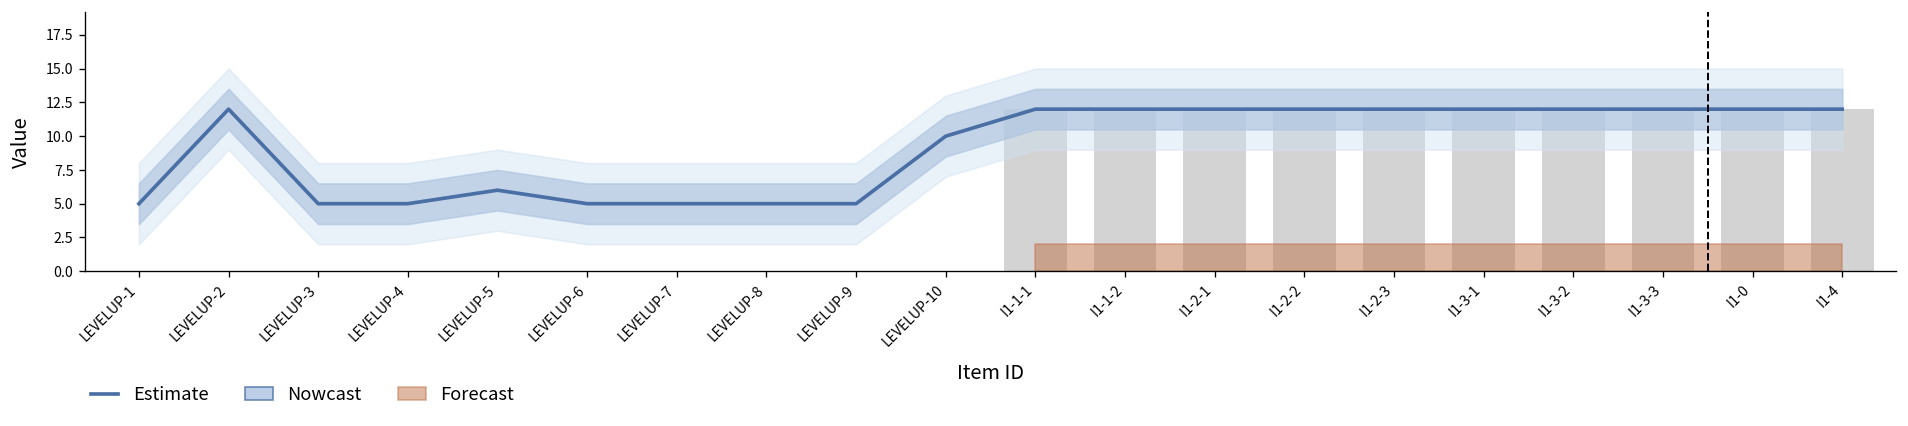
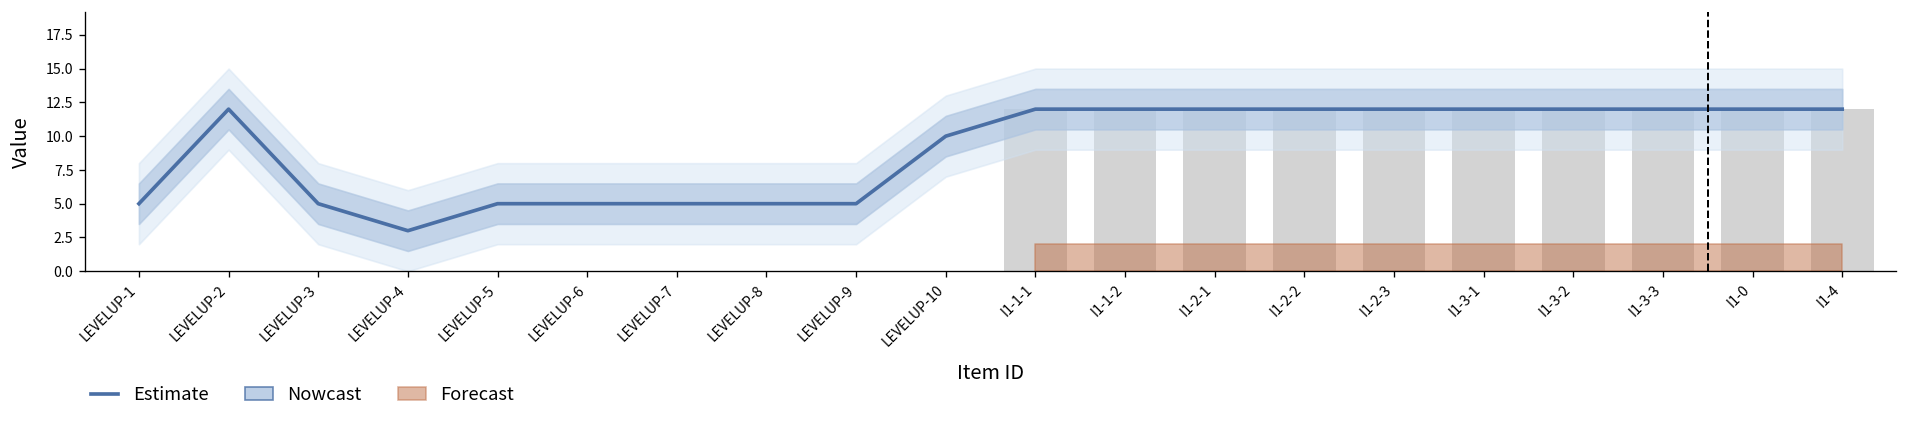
  {
    "Estimate": {
      "LEVELUP-1": 5,
      "LEVELUP-2": 12,
      "LEVELUP-3": 5,
-     "LEVELUP-4": 5,
-     "LEVELUP-5": 6,
+     "LEVELUP-4": 3,
+     "LEVELUP-5": 5,
      "LEVELUP-6": 5,
      "LEVELUP-7": 5,
      "LEVELUP-8": 5,
      "LEVELUP-9": 5,
      "LEVELUP-10": 10,
      "I1-1-1": 12,
      "I1-1-2": 12,
      "I1-2-1": 12,
      "I1-2-2": 12,
      "I1-2-3": 12,
      "I1-3-1": 12,
      "I1-3-2": 12,
      "I1-3-3": 12,
      "I1-0": 12,
      "I1-4": 12
    },
    "Forecast": {
      "I1-1-1": 2,
      "I1-1-2": 2,
      "I1-2-1": 2,
      "I1-2-2": 2,
      "I1-2-3": 2,
      "I1-3-1": 2,
      "I1-3-2": 2,
      "I1-3-3": 2,
      "I1-0": 2,
      "I1-4": 2
    }
  }
